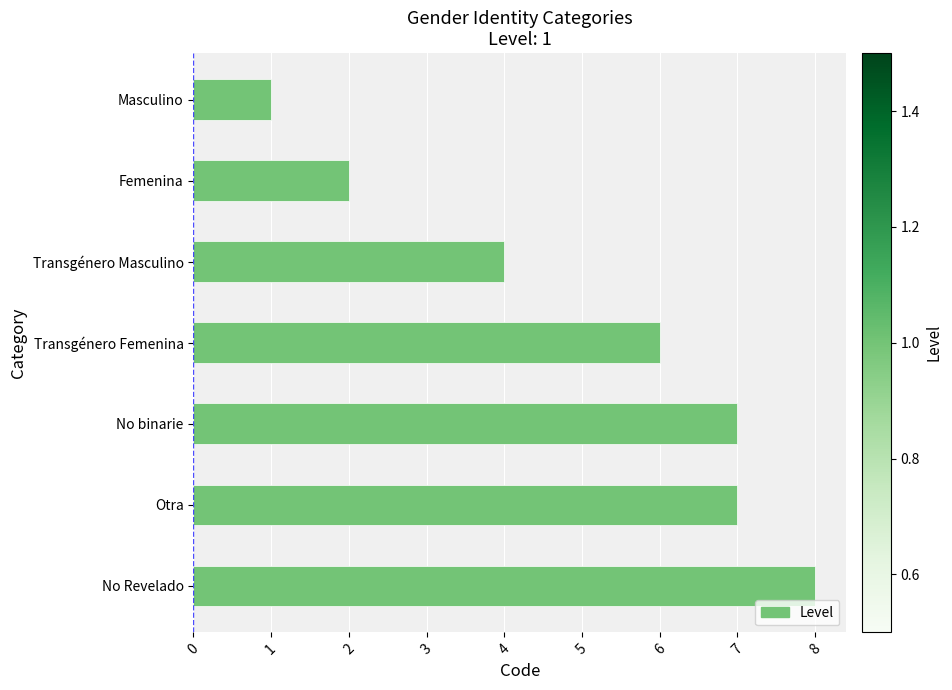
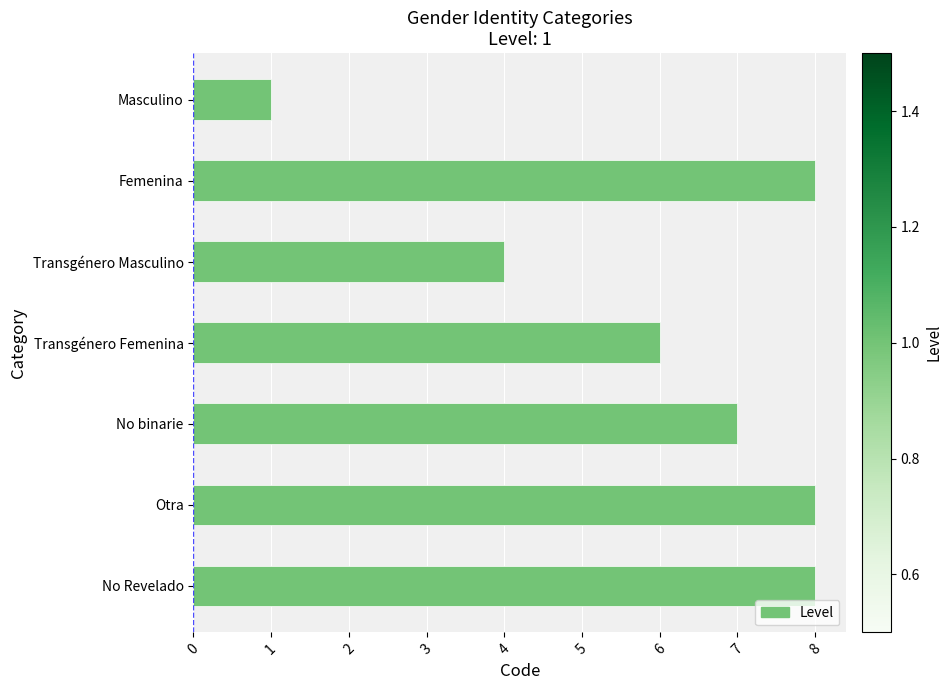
  {
    "Masculino": 1,
-   "Femenina": 2,
+   "Femenina": 8,
    "Transgénero Masculino": 4,
    "Transgénero Femenina": 6,
    "No binarie": 7,
-   "Otra": 7,
+   "Otra": 8,
    "No Revelado": 8
  }
